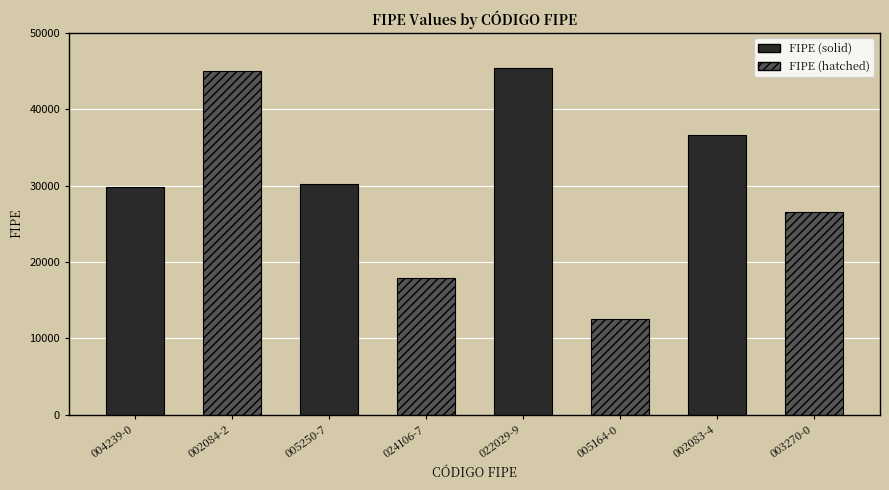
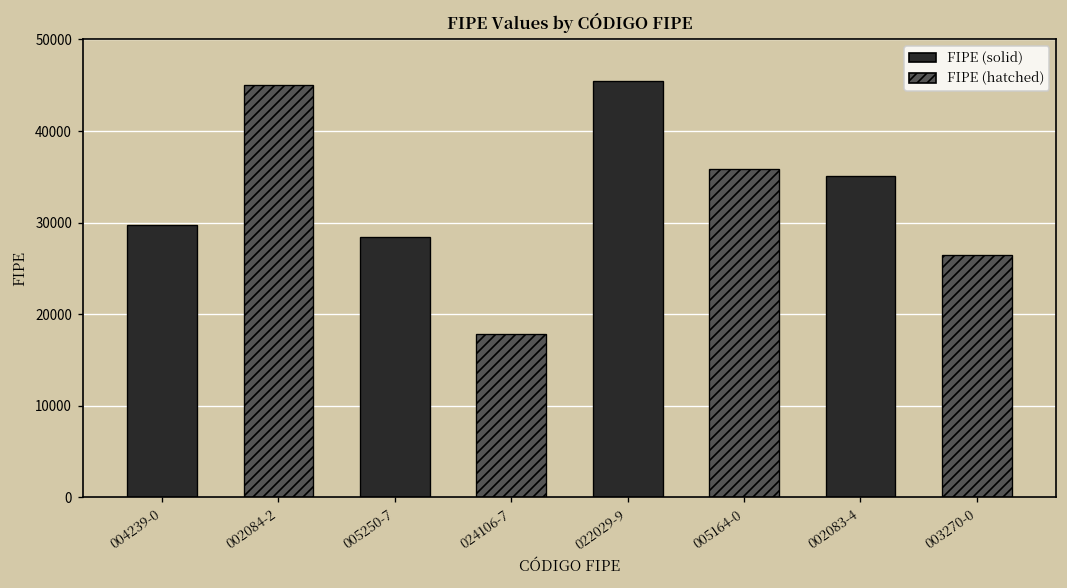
  {
    "004239-0": 30000,
    "002084-2": 45000,
-   "005250-7": 30000,
+   "005250-7": 28000,
    "024106-7": 18000,
    "022029-9": 45000,
-   "005164-0": 13000,
-   "002083-4": 37000,
+   "005164-0": 36000,
+   "002083-4": 35000,
    "003270-0": 26000
  }
